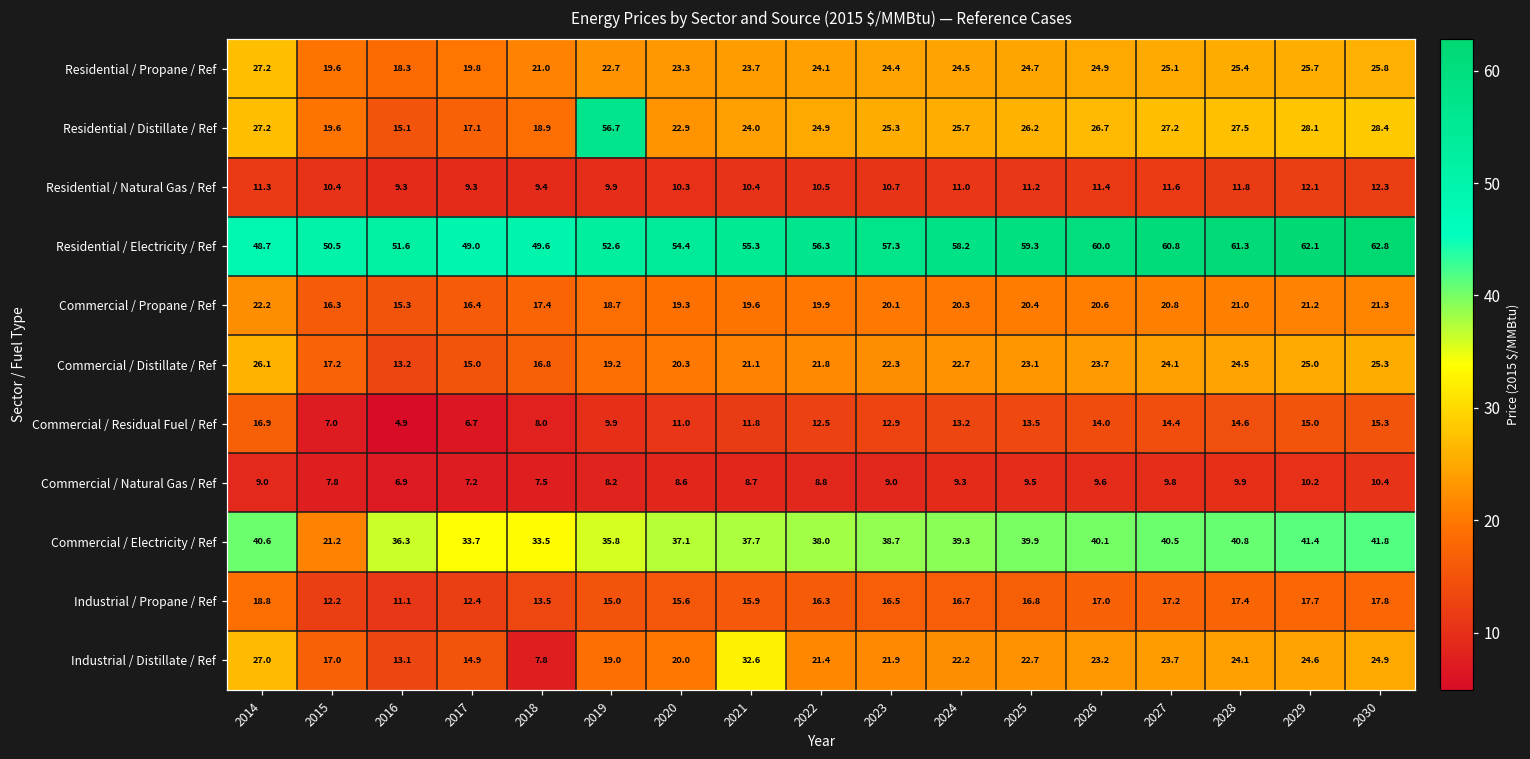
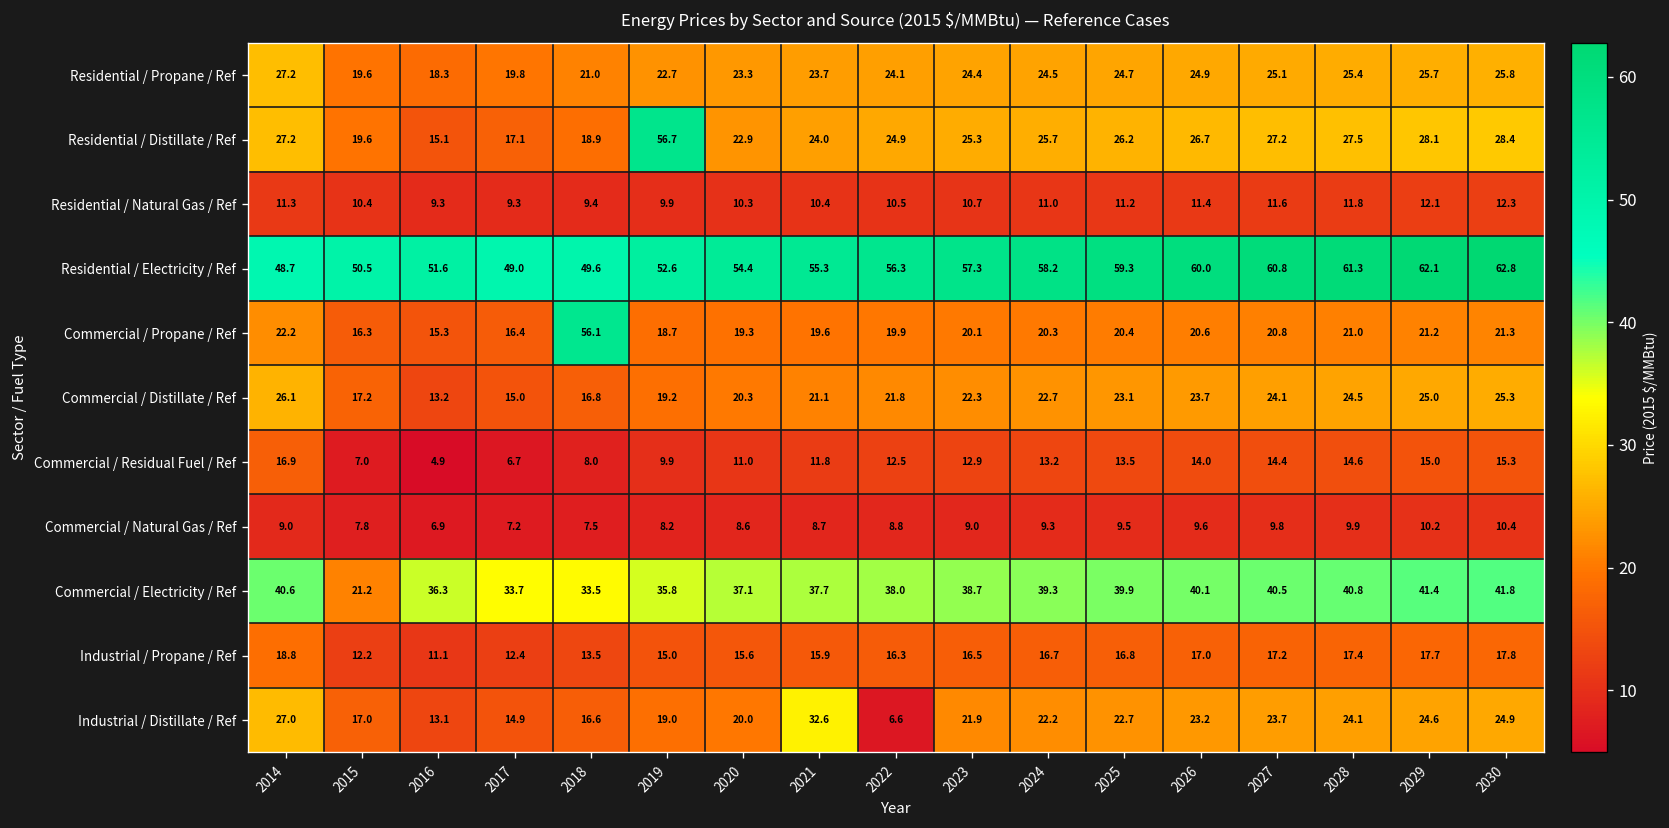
  {
    "Residential / Propane / Ref": {
      "2014": 27.2,
      "2015": 19.6,
      "2016": 18.3,
      "2017": 19.8,
      "2018": 21.0,
      "2019": 22.7,
      "2020": 23.3,
      "2021": 23.7,
      "2022": 24.1,
      "2023": 24.4,
      "2024": 24.5,
      "2025": 24.7,
      "2026": 24.9,
      "2027": 25.1,
      "2028": 25.4,
      "2029": 25.7,
      "2030": 25.8
    },
    "Residential / Distillate / Ref": {
      "2014": 27.2,
      "2015": 19.6,
      "2016": 15.1,
      "2017": 17.1,
      "2018": 18.9,
      "2019": 56.7,
      "2020": 22.9,
      "2021": 24.0,
      "2022": 24.9,
      "2023": 25.3,
      "2024": 25.7,
      "2025": 26.2,
      "2026": 26.7,
      "2027": 27.2,
      "2028": 27.5,
      "2029": 28.1,
      "2030": 28.4
    },
    "Residential / Natural Gas / Ref": {
      "2014": 11.3,
      "2015": 10.4,
      "2016": 9.3,
      "2017": 9.3,
      "2018": 9.4,
      "2019": 9.9,
      "2020": 10.3,
      "2021": 10.4,
      "2022": 10.5,
      "2023": 10.7,
      "2024": 11.0,
      "2025": 11.2,
      "2026": 11.4,
      "2027": 11.6,
      "2028": 11.8,
      "2029": 12.1,
      "2030": 12.3
    },
    "Residential / Electricity / Ref": {
      "2014": 48.7,
      "2015": 50.5,
      "2016": 51.6,
      "2017": 49.0,
      "2018": 49.6,
      "2019": 52.6,
      "2020": 54.4,
      "2021": 55.3,
      "2022": 56.3,
      "2023": 57.3,
      "2024": 58.2,
      "2025": 59.3,
      "2026": 60.0,
      "2027": 60.8,
      "2028": 61.3,
      "2029": 62.1,
      "2030": 62.8
    },
    "Commercial / Propane / Ref": {
      "2014": 22.2,
      "2015": 16.3,
      "2016": 15.3,
      "2017": 16.4,
-     "2018": 17.4,
+     "2018": 56.1,
      "2019": 18.7,
      "2020": 19.3,
      "2021": 19.6,
      "2022": 19.9,
      "2023": 20.1,
      "2024": 20.3,
      "2025": 20.4,
      "2026": 20.6,
      "2027": 20.8,
      "2028": 21.0,
      "2029": 21.2,
      "2030": 21.3
    },
    "Commercial / Distillate / Ref": {
      "2014": 26.1,
      "2015": 17.2,
      "2016": 13.2,
      "2017": 15.0,
      "2018": 16.8,
      "2019": 19.2,
      "2020": 20.3,
      "2021": 21.1,
      "2022": 21.8,
      "2023": 22.3,
      "2024": 22.7,
      "2025": 23.1,
      "2026": 23.7,
      "2027": 24.1,
      "2028": 24.5,
      "2029": 25.0,
      "2030": 25.3
    },
    "Commercial / Residual Fuel / Ref": {
      "2014": 16.9,
      "2015": 7.0,
      "2016": 4.9,
      "2017": 6.7,
      "2018": 8.0,
      "2019": 9.9,
      "2020": 11.0,
      "2021": 11.8,
      "2022": 12.5,
      "2023": 12.9,
      "2024": 13.2,
      "2025": 13.5,
      "2026": 14.0,
      "2027": 14.4,
      "2028": 14.6,
      "2029": 15.0,
      "2030": 15.3
    },
    "Commercial / Natural Gas / Ref": {
      "2014": 9.0,
      "2015": 7.8,
      "2016": 6.9,
      "2017": 7.2,
      "2018": 7.5,
      "2019": 8.2,
      "2020": 8.6,
      "2021": 8.7,
      "2022": 8.8,
      "2023": 9.0,
      "2024": 9.3,
      "2025": 9.5,
      "2026": 9.6,
      "2027": 9.8,
      "2028": 9.9,
      "2029": 10.2,
      "2030": 10.4
    },
    "Commercial / Electricity / Ref": {
      "2014": 40.6,
      "2015": 21.2,
      "2016": 36.3,
      "2017": 33.7,
      "2018": 33.5,
      "2019": 35.8,
      "2020": 37.1,
      "2021": 37.7,
      "2022": 38.0,
      "2023": 38.7,
      "2024": 39.3,
      "2025": 39.9,
      "2026": 40.1,
      "2027": 40.5,
      "2028": 40.8,
      "2029": 41.4,
      "2030": 41.8
    },
    "Industrial / Propane / Ref": {
      "2014": 18.8,
      "2015": 12.2,
      "2016": 11.1,
      "2017": 12.4,
      "2018": 13.5,
      "2019": 15.0,
      "2020": 15.6,
      "2021": 15.9,
      "2022": 16.3,
      "2023": 16.5,
      "2024": 16.7,
      "2025": 16.8,
      "2026": 17.0,
      "2027": 17.2,
      "2028": 17.4,
      "2029": 17.7,
      "2030": 17.8
    },
    "Industrial / Distillate / Ref": {
      "2014": 27.0,
      "2015": 17.0,
      "2016": 13.1,
      "2017": 14.9,
-     "2018": 7.8,
+     "2018": 16.6,
      "2019": 19.0,
      "2020": 20.0,
      "2021": 32.6,
-     "2022": 21.4,
+     "2022": 6.6,
      "2023": 21.9,
      "2024": 22.2,
      "2025": 22.7,
      "2026": 23.2,
      "2027": 23.7,
      "2028": 24.1,
      "2029": 24.6,
      "2030": 24.9
    }
  }
